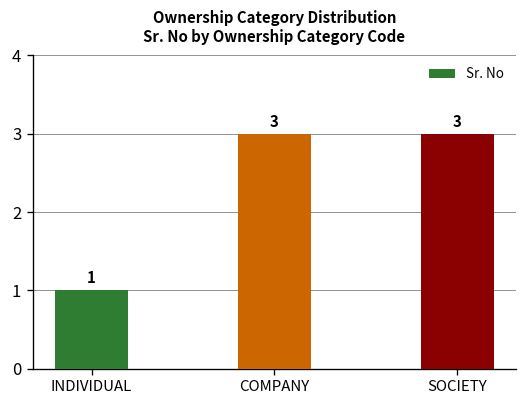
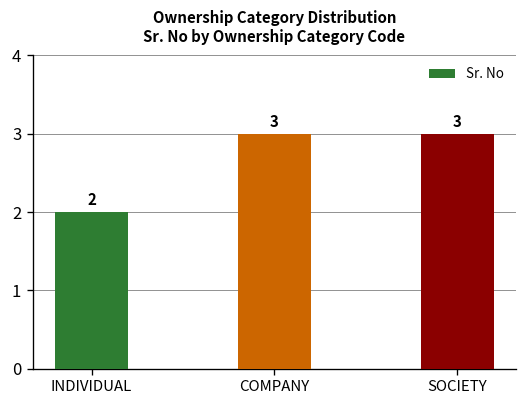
  {
-   "INDIVIDUAL": 1,
+   "INDIVIDUAL": 2,
    "COMPANY": 3,
    "SOCIETY": 3
  }
